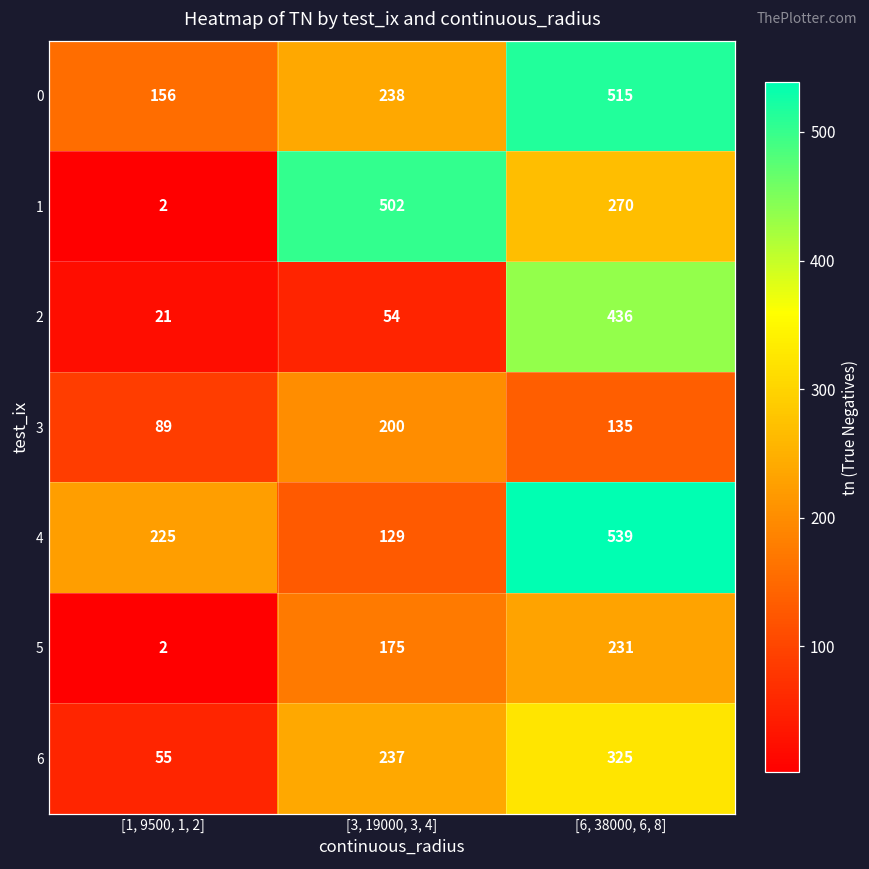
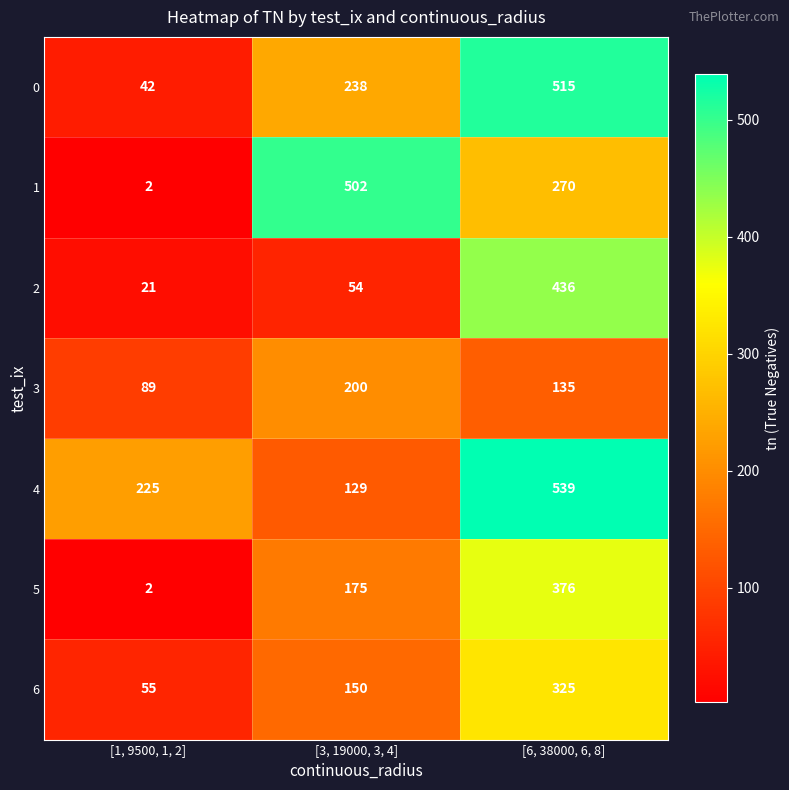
  {
    "0": {
-     "[1, 9500, 1, 2]": 156,
+     "[1, 9500, 1, 2]": 42,
      "[3, 19000, 3, 4]": 238,
      "[6, 38000, 6, 8]": 515
    },
    "1": {
      "[1, 9500, 1, 2]": 2,
      "[3, 19000, 3, 4]": 502,
      "[6, 38000, 6, 8]": 270
    },
    "2": {
      "[1, 9500, 1, 2]": 21,
      "[3, 19000, 3, 4]": 54,
      "[6, 38000, 6, 8]": 436
    },
    "3": {
      "[1, 9500, 1, 2]": 89,
      "[3, 19000, 3, 4]": 200,
      "[6, 38000, 6, 8]": 135
    },
    "4": {
      "[1, 9500, 1, 2]": 225,
      "[3, 19000, 3, 4]": 129,
      "[6, 38000, 6, 8]": 539
    },
    "5": {
      "[1, 9500, 1, 2]": 2,
      "[3, 19000, 3, 4]": 175,
-     "[6, 38000, 6, 8]": 231
+     "[6, 38000, 6, 8]": 376
    },
    "6": {
      "[1, 9500, 1, 2]": 55,
-     "[3, 19000, 3, 4]": 237,
+     "[3, 19000, 3, 4]": 150,
      "[6, 38000, 6, 8]": 325
    }
  }
